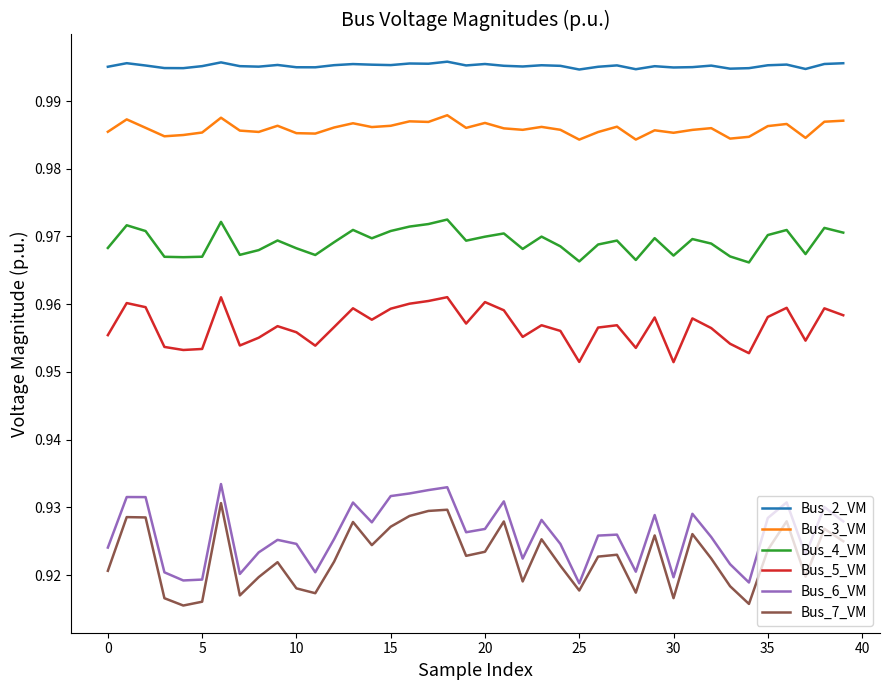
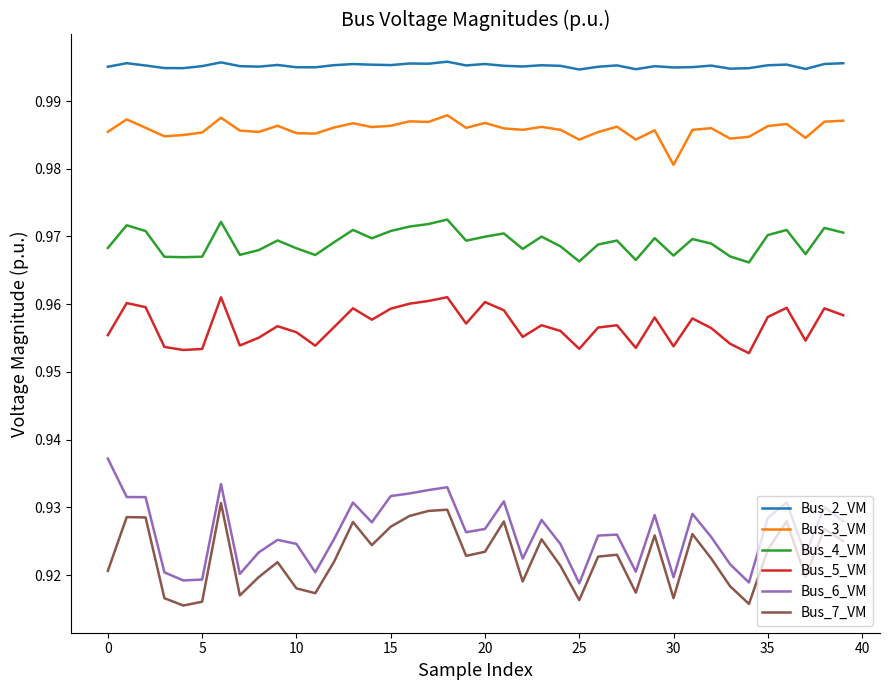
  {
    "Bus_2_VM": {
      "0": 0.995,
      "5": 0.995,
      "10": 0.995,
      "15": 0.995,
      "20": 0.995,
      "25": 0.995,
      "30": 0.995,
      "35": 0.995
    },
    "Bus_3_VM": {
      "0": 0.985,
      "5": 0.985,
      "10": 0.985,
      "15": 0.986,
      "20": 0.987,
      "25": 0.984,
-     "30": 0.985,
+     "30": 0.981,
      "35": 0.986
    },
    "Bus_4_VM": {
      "0": 0.968,
      "5": 0.967,
      "10": 0.968,
      "15": 0.971,
      "20": 0.970,
      "25": 0.966,
      "30": 0.967,
      "35": 0.970
    },
    "Bus_5_VM": {
      "0": 0.955,
      "5": 0.953,
      "10": 0.956,
      "15": 0.959,
      "20": 0.960,
-     "25": 0.951,
-     "30": 0.951,
+     "25": 0.953,
+     "30": 0.954,
      "35": 0.958
    },
    "Bus_6_VM": {
-     "0": 0.924,
+     "0": 0.937,
      "5": 0.919,
      "10": 0.925,
      "15": 0.932,
      "20": 0.927,
      "25": 0.919,
      "30": 0.920
    },
    "Bus_7_VM": {
      "0": 0.921,
      "5": 0.916,
      "10": 0.918,
      "15": 0.927,
      "20": 0.923,
-     "25": 0.918,
+     "25": 0.916,
      "30": 0.917
    }
  }
